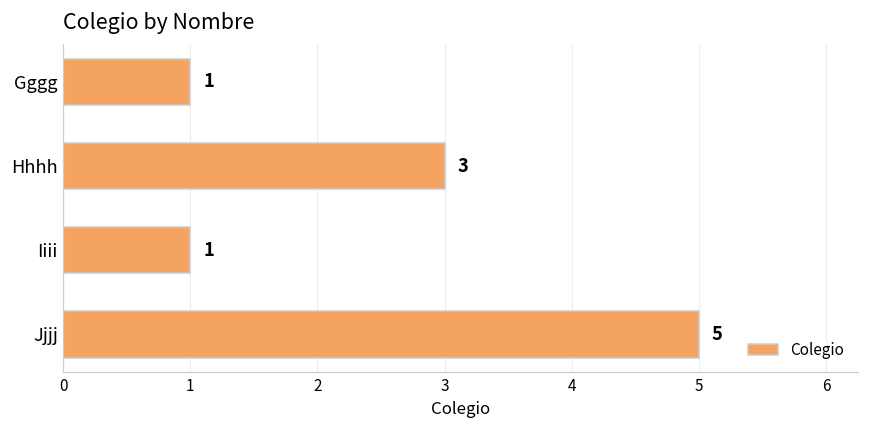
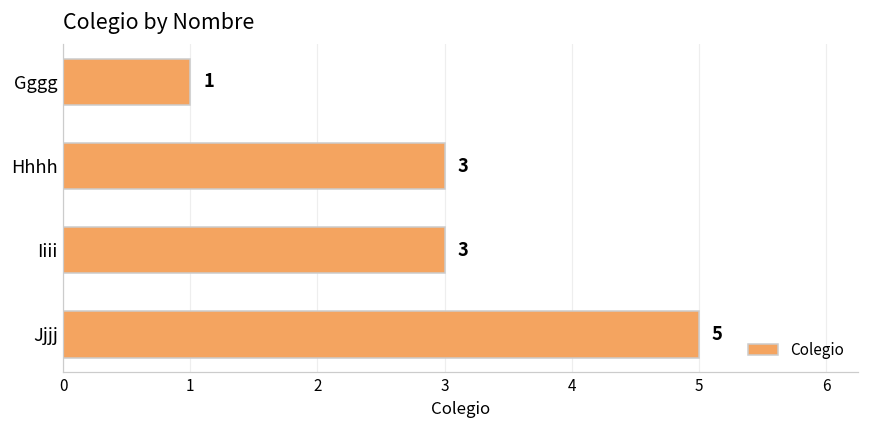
  {
    "Gggg": 1,
    "Hhhh": 3,
-   "Iiii": 1,
+   "Iiii": 3,
    "Jjjj": 5
  }
